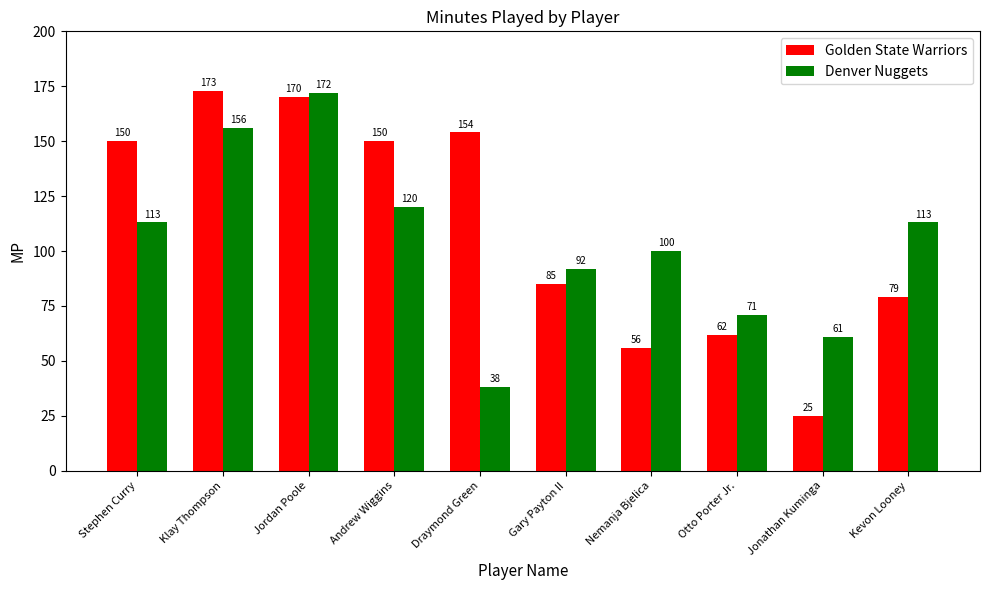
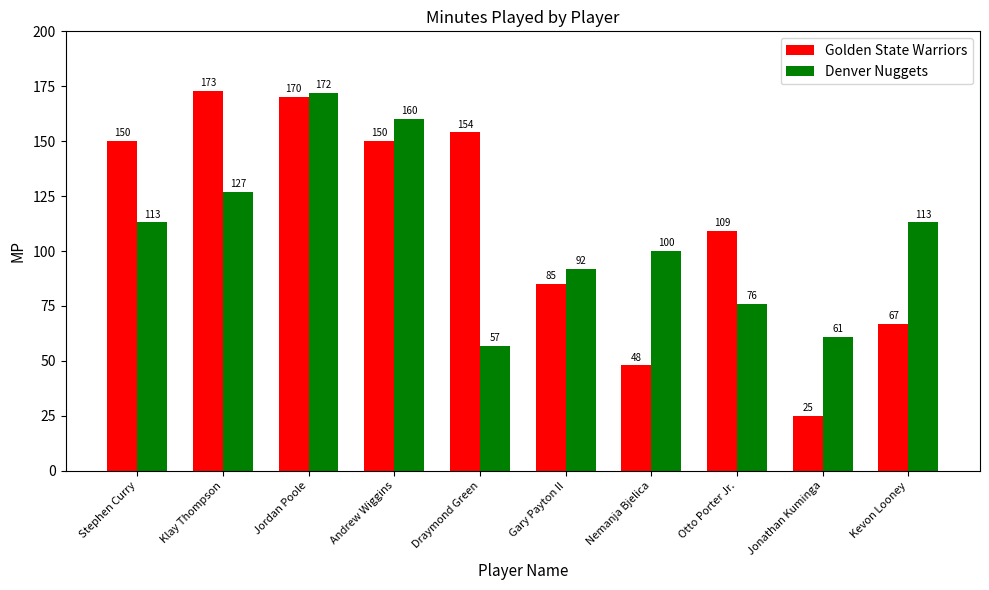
  {
    "Golden State Warriors": {
      "Stephen Curry": 150,
      "Klay Thompson": 173,
      "Jordan Poole": 170,
      "Andrew Wiggins": 150,
      "Draymond Green": 154,
      "Gary Payton II": 85,
-     "Nemanja Bjelica": 56,
-     "Otto Porter Jr.": 62,
+     "Nemanja Bjelica": 48,
+     "Otto Porter Jr.": 109,
      "Jonathan Kuminga": 25,
-     "Kevon Looney": 79
+     "Kevon Looney": 67
    },
    "Denver Nuggets": {
      "Stephen Curry": 113,
-     "Klay Thompson": 156,
+     "Klay Thompson": 127,
      "Jordan Poole": 172,
-     "Andrew Wiggins": 120,
-     "Draymond Green": 38,
+     "Andrew Wiggins": 160,
+     "Draymond Green": 57,
      "Gary Payton II": 92,
      "Nemanja Bjelica": 100,
-     "Otto Porter Jr.": 71,
+     "Otto Porter Jr.": 76,
      "Jonathan Kuminga": 61,
      "Kevon Looney": 113
    }
  }
